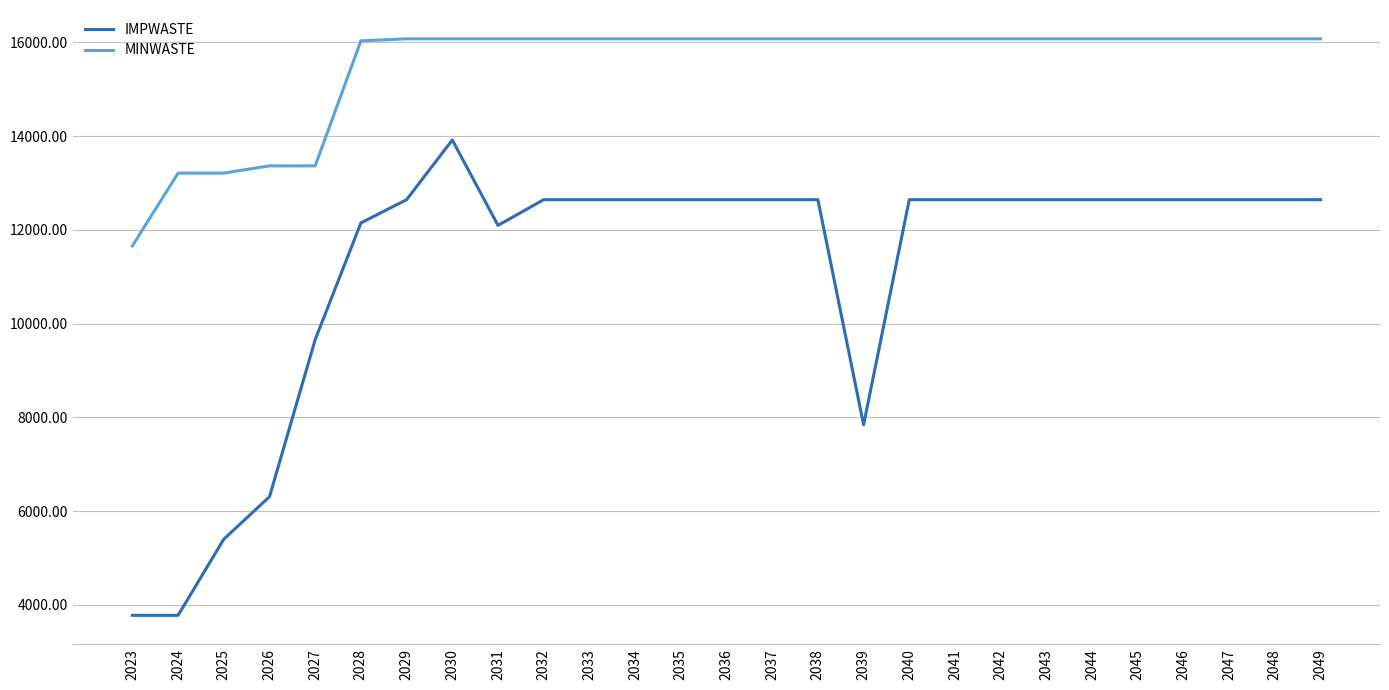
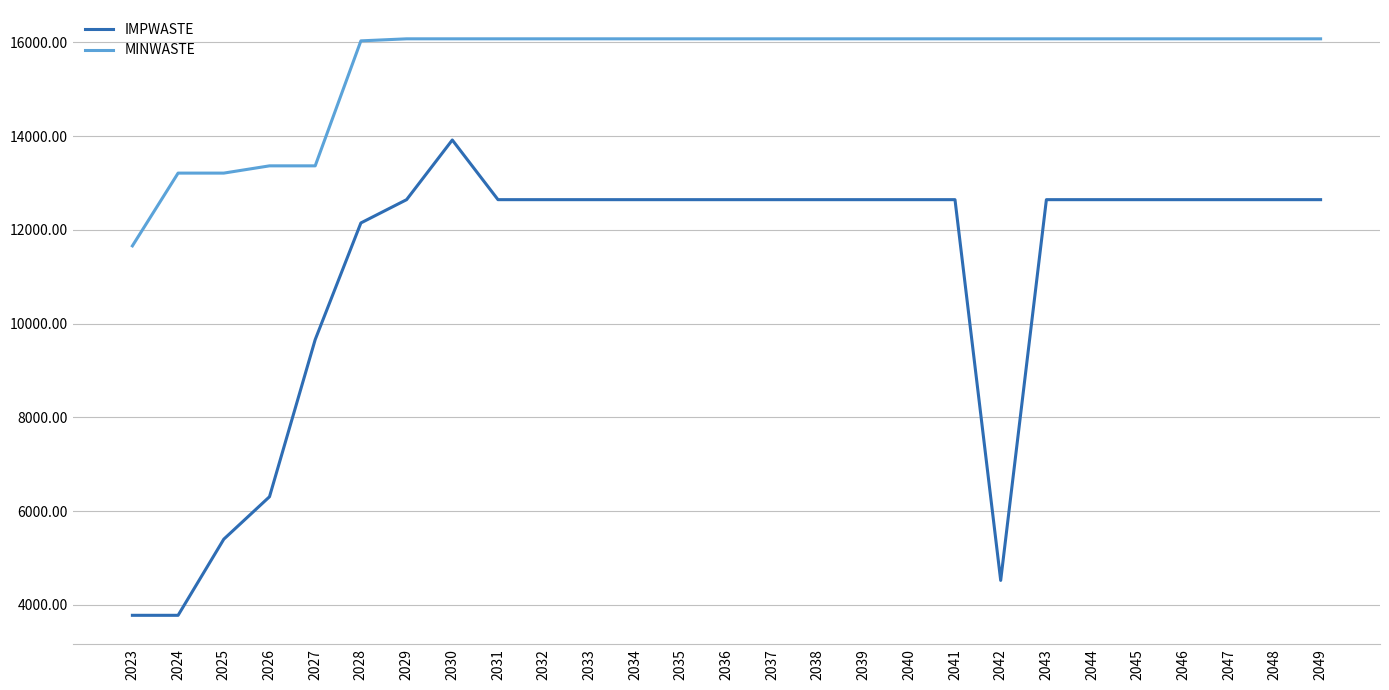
  {
    "IMPWASTE": {
      "2023": 3800,
      "2024": 3800,
      "2025": 5400,
      "2026": 6300,
      "2027": 9700,
      "2028": 12100,
      "2029": 12600,
      "2030": 13900,
-     "2031": 12100,
+     "2031": 12600,
      "2032": 12600,
      "2033": 12600,
      "2034": 12600,
      "2035": 12600,
      "2036": 12600,
      "2037": 12600,
      "2038": 12600,
-     "2039": 7800,
+     "2039": 12600,
      "2040": 12600,
      "2041": 12600,
-     "2042": 12600,
+     "2042": 4500,
      "2043": 12600,
      "2044": 12600,
      "2045": 12600,
      "2046": 12600,
      "2047": 12600,
      "2048": 12600,
      "2049": 12600
    },
    "MINWASTE": {
      "2023": 11700,
      "2024": 13200,
      "2025": 13200,
      "2026": 13400,
      "2027": 13400,
      "2028": 16000,
      "2029": 16100,
      "2030": 16100,
      "2031": 16100,
      "2032": 16100,
      "2033": 16100,
      "2034": 16100,
      "2035": 16100,
      "2036": 16100,
      "2037": 16100,
      "2038": 16100,
      "2039": 16100,
      "2040": 16100,
      "2041": 16100,
      "2042": 16100,
      "2043": 16100,
      "2044": 16100,
      "2045": 16100,
      "2046": 16100,
      "2047": 16100,
      "2048": 16100,
      "2049": 16100
    }
  }
